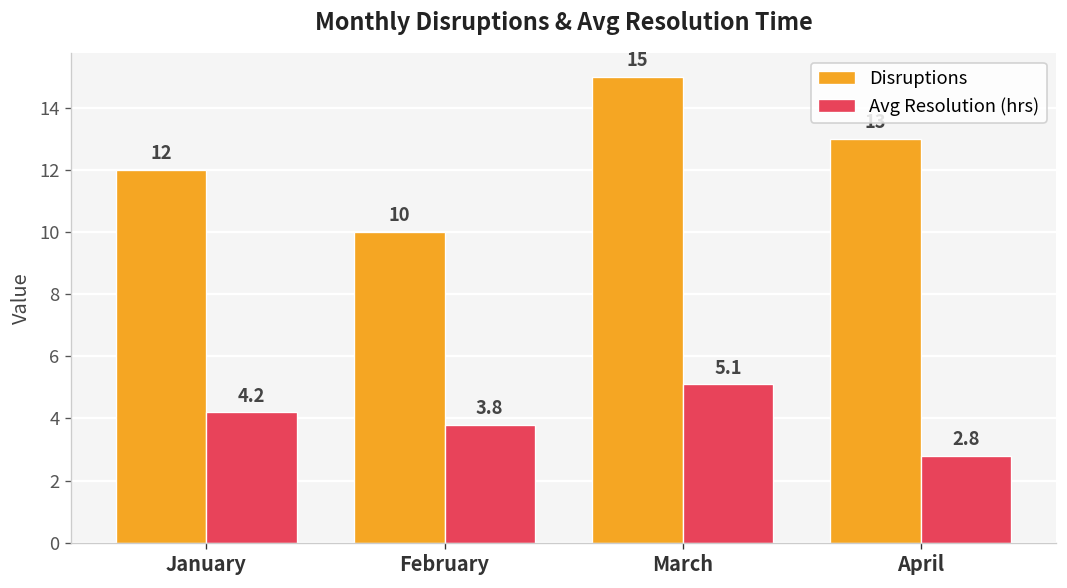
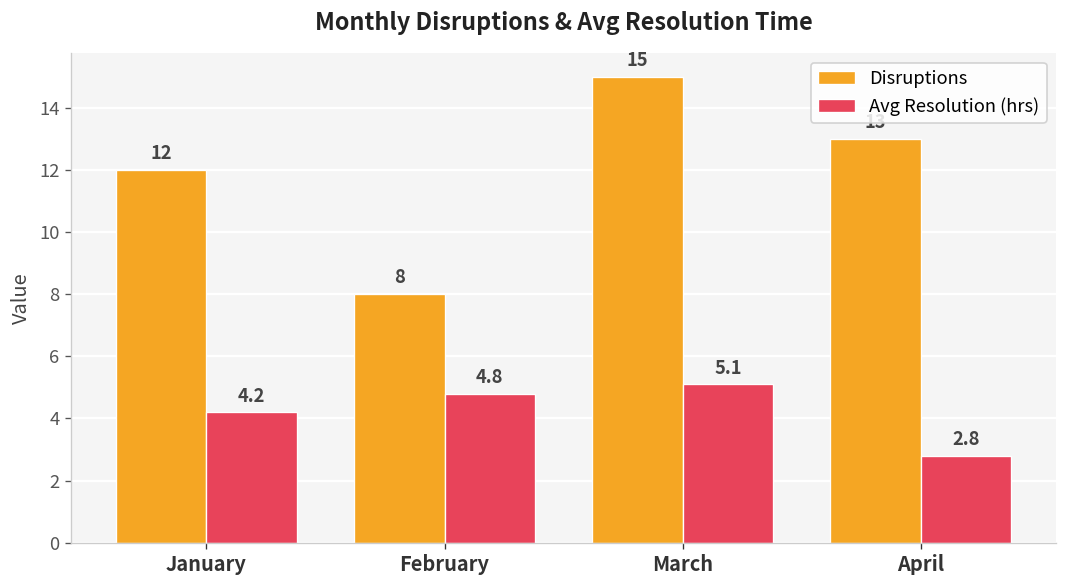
  {
    "Disruptions": {
      "January": 12,
-     "February": 10,
+     "February": 8,
      "March": 15
    },
    "Avg Resolution (hrs)": {
      "January": 4.2,
-     "February": 3.8,
+     "February": 4.8,
      "March": 5.1,
      "April": 2.8
    }
  }
